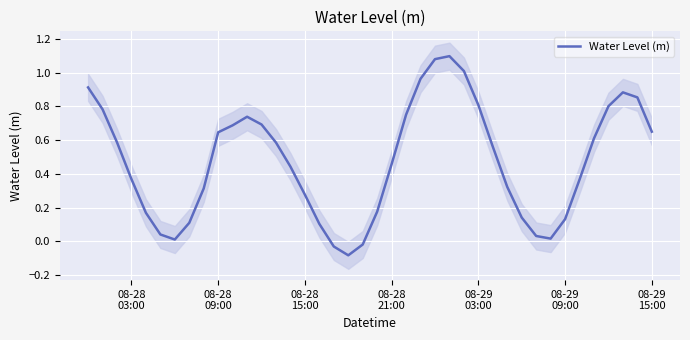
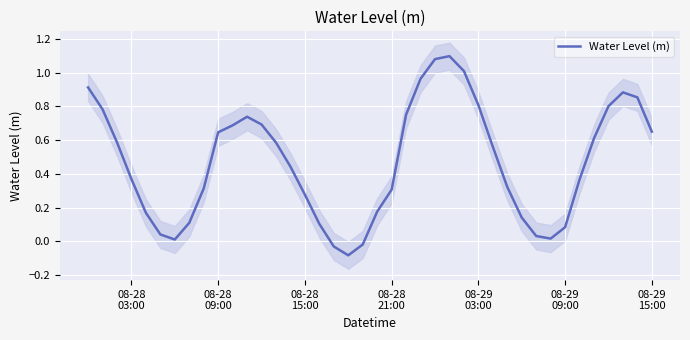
  {
    "Water Level (m)": {
      "08-28 03:00": 0.37,
      "08-28 09:00": 0.65,
      "08-28 15:00": 0.28,
-     "08-28 21:00": 0.46,
+     "08-28 21:00": 0.31,
      "08-29 03:00": 0.81,
-     "08-29 09:00": 0.13,
+     "08-29 09:00": 0.08,
      "08-29 15:00": 0.65
    }
  }
